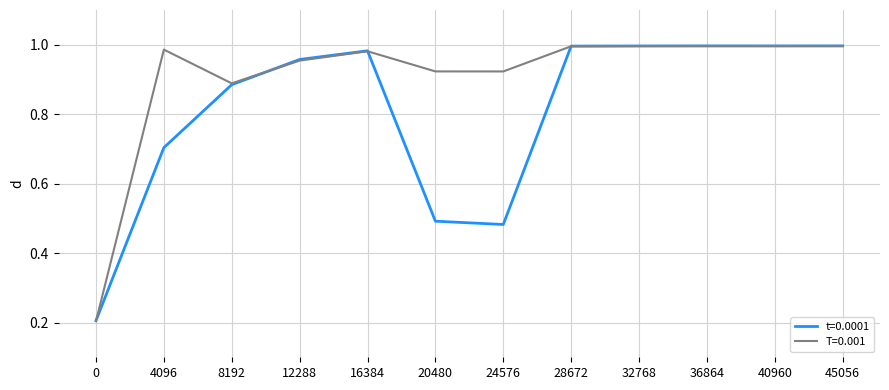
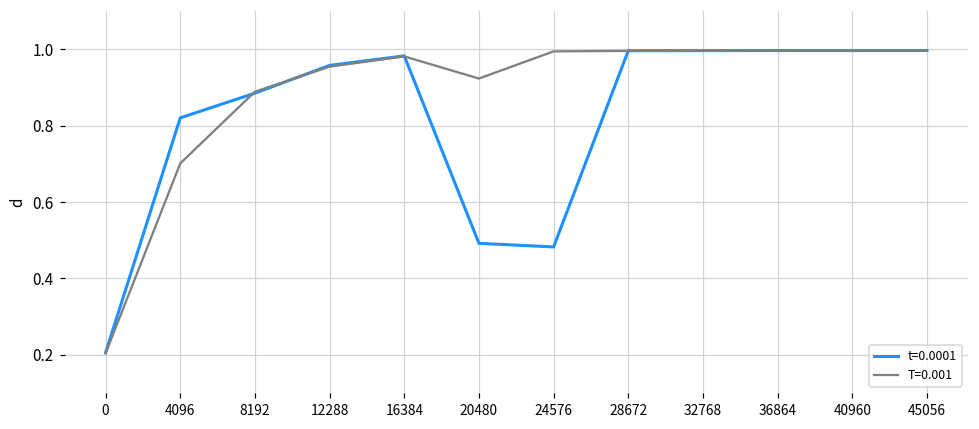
  {
    "t=0.0001": {
-     "4096": 0.70,
+     "4096": 0.82,
      "20480": 0.49,
      "24576": 0.48
    },
    "T=0.001": {
-     "4096": 0.99,
+     "4096": 0.70,
      "20480": 0.92,
-     "24576": 0.92
+     "24576": 0.99
    }
  }
